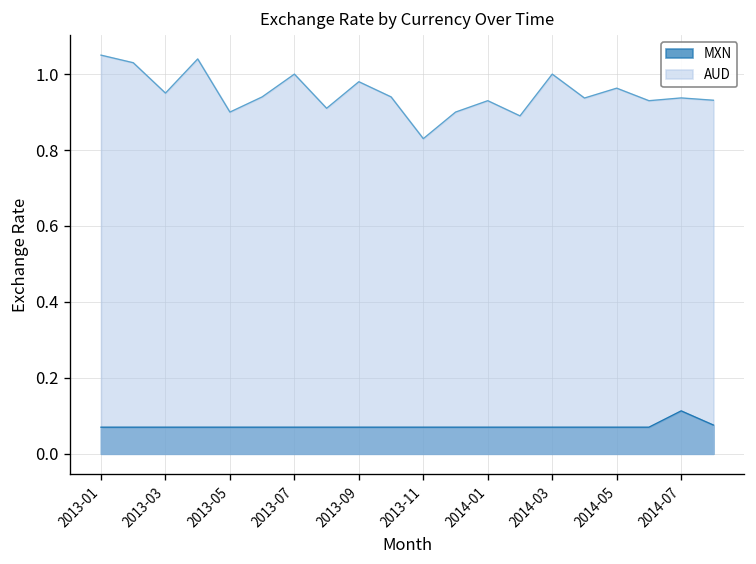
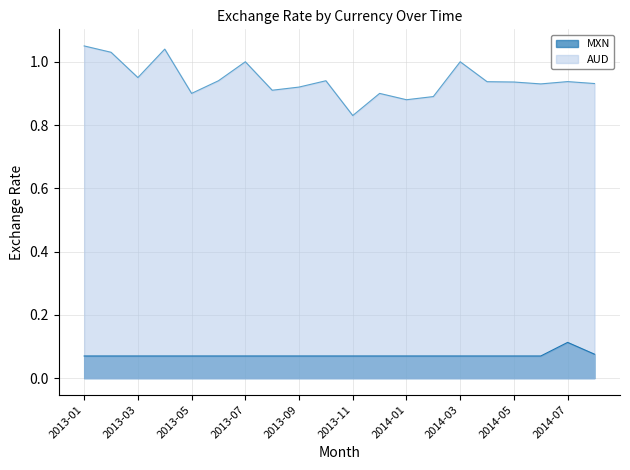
  {
    "MXN": {
      "2013-01": 0.07,
      "2013-03": 0.07,
      "2013-05": 0.07,
      "2013-07": 0.07,
      "2013-09": 0.07,
      "2013-11": 0.07,
      "2014-01": 0.07,
      "2014-03": 0.07,
      "2014-05": 0.07,
      "2014-07": 0.11
    },
    "AUD": {
      "2013-01": 1.05,
      "2013-03": 0.95,
      "2013-05": 0.90,
      "2013-07": 1.00,
-     "2013-09": 0.98,
+     "2013-09": 0.92,
      "2013-11": 0.83,
-     "2014-01": 0.93,
+     "2014-01": 0.88,
      "2014-03": 1.00,
-     "2014-05": 0.96,
+     "2014-05": 0.94,
      "2014-07": 0.94
    }
  }
